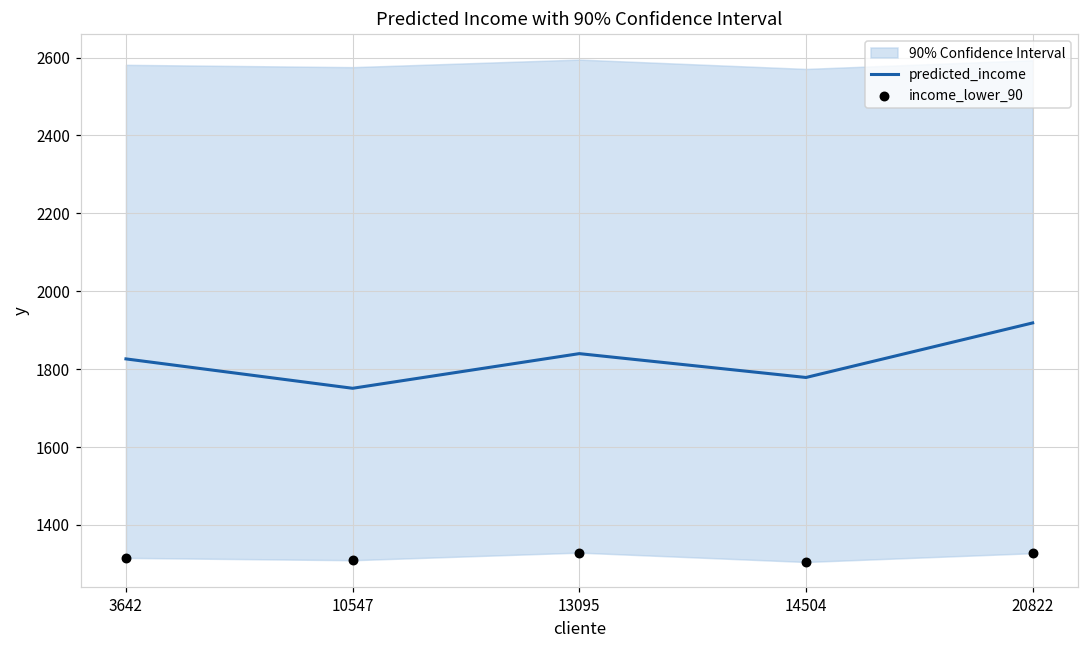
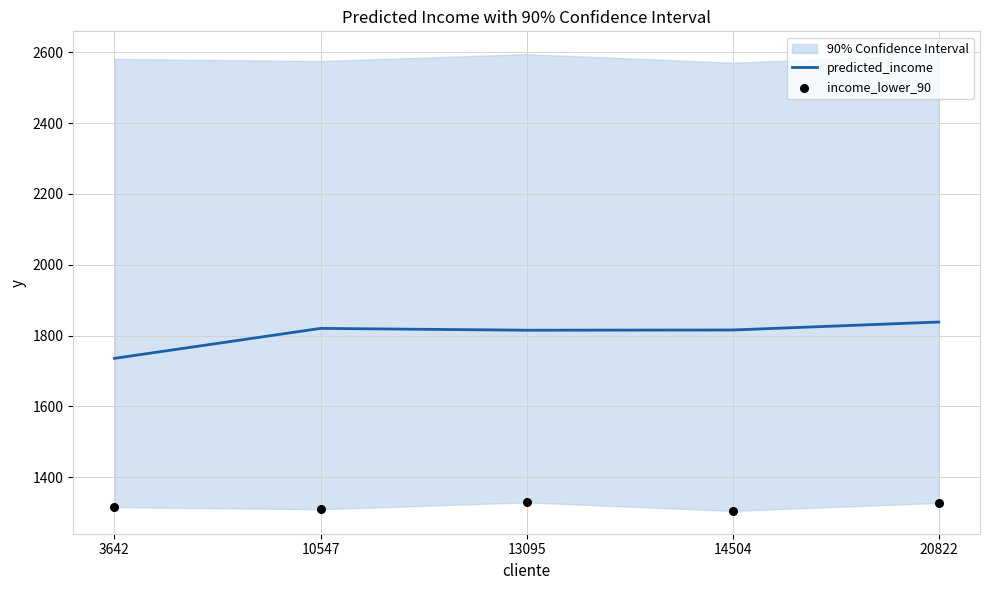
  {
    "predicted_income": {
-     "3642": 1830,
-     "10547": 1750,
-     "13095": 1840,
-     "14504": 1780,
-     "20822": 1920
+     "3642": 1740,
+     "10547": 1820,
+     "13095": 1820,
+     "14504": 1820,
+     "20822": 1840
    }
  }
